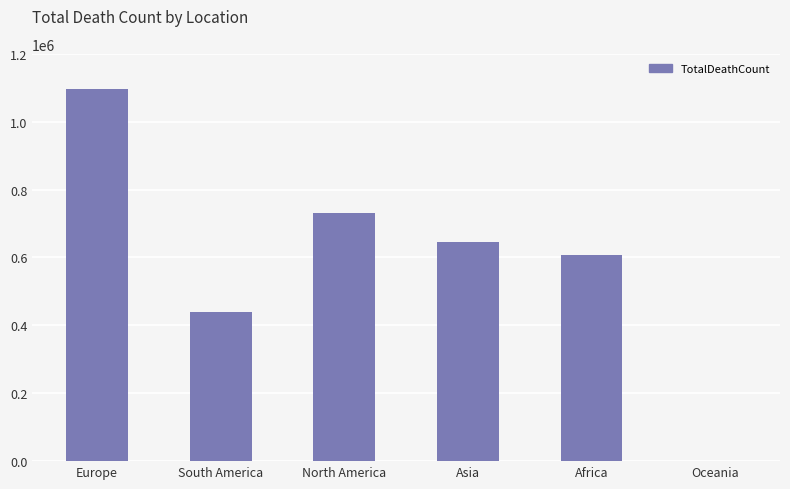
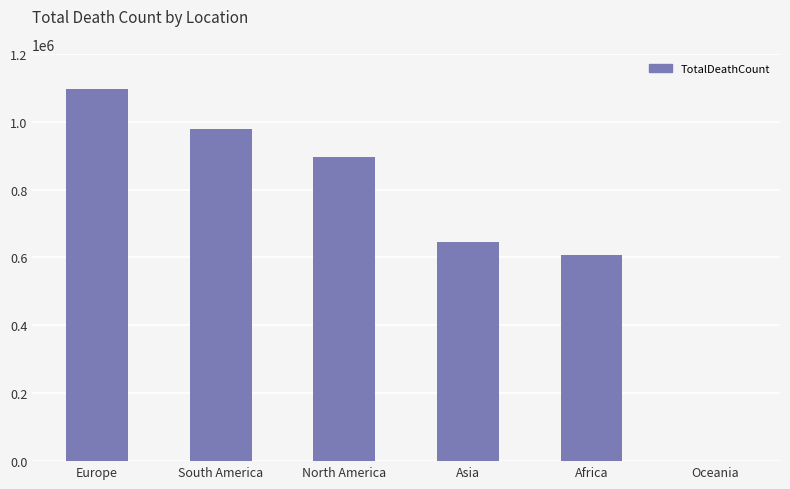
  {
    "Europe": 1100000,
-   "South America": 440000,
-   "North America": 730000,
+   "South America": 980000,
+   "North America": 900000,
    "Asia": 650000,
    "Africa": 610000
  }
